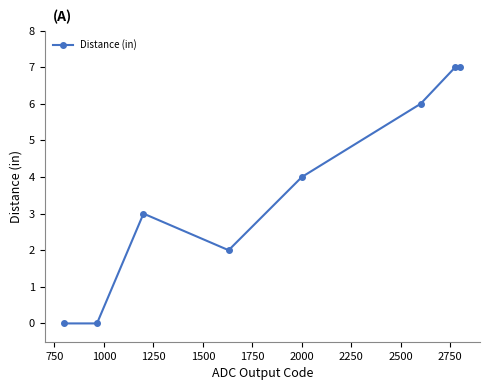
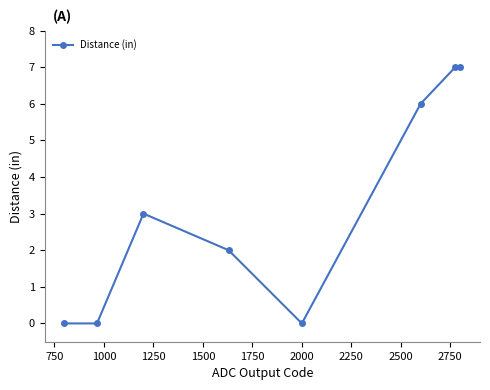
  {
-   "2000": 4
+   "2000": 0
  }
